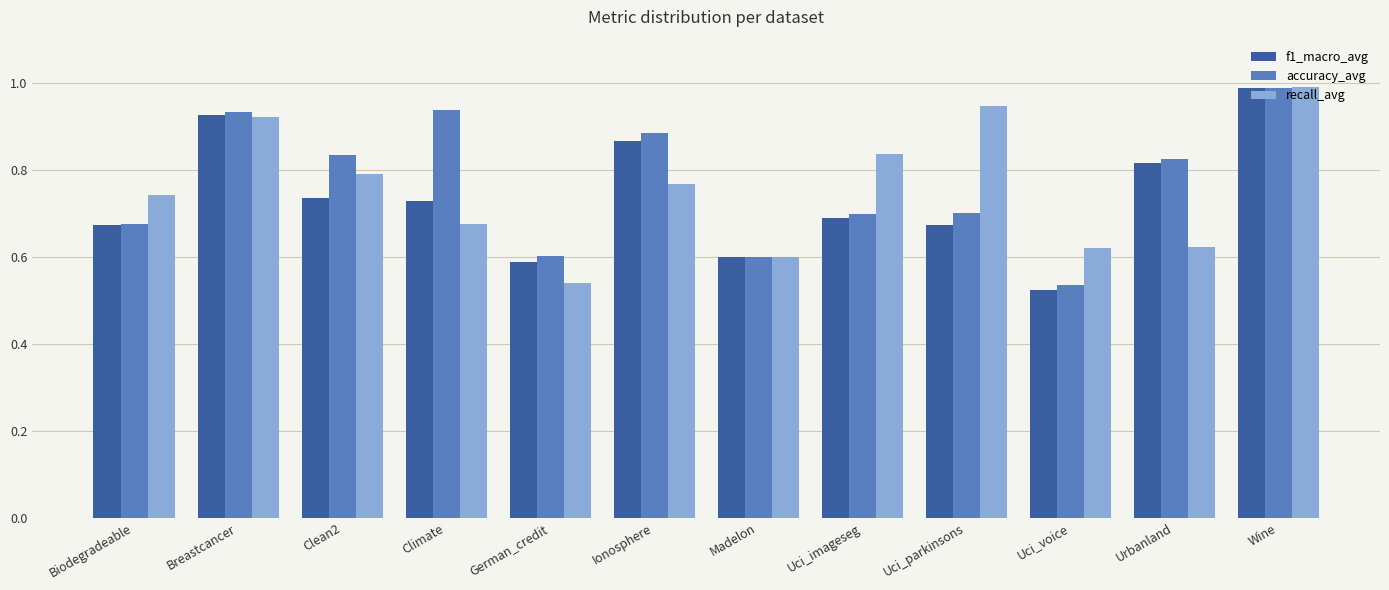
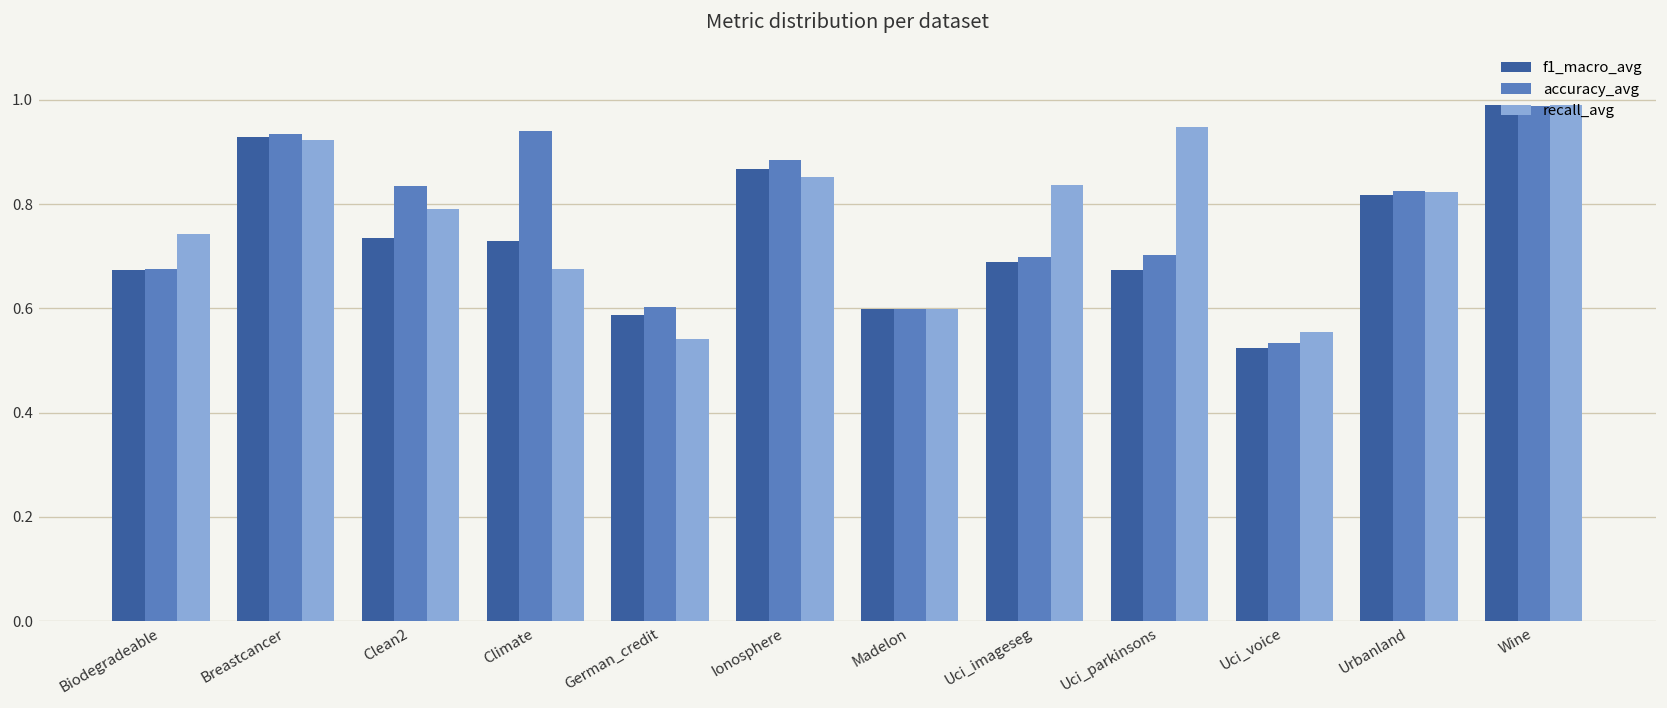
  {
    "recall_avg": {
      "Biodegradeable": 0.74,
      "Breastcancer": 0.92,
      "Clean2": 0.79,
      "Climate": 0.68,
      "German_credit": 0.54,
-     "Ionosphere": 0.77,
+     "Ionosphere": 0.85,
      "Madelon": 0.60,
      "Uci_imageseg": 0.84,
      "Uci_parkinsons": 0.95,
-     "Uci_voice": 0.62,
-     "Urbanland": 0.62,
+     "Uci_voice": 0.56,
+     "Urbanland": 0.82,
      "Wine": 0.99
    }
  }
